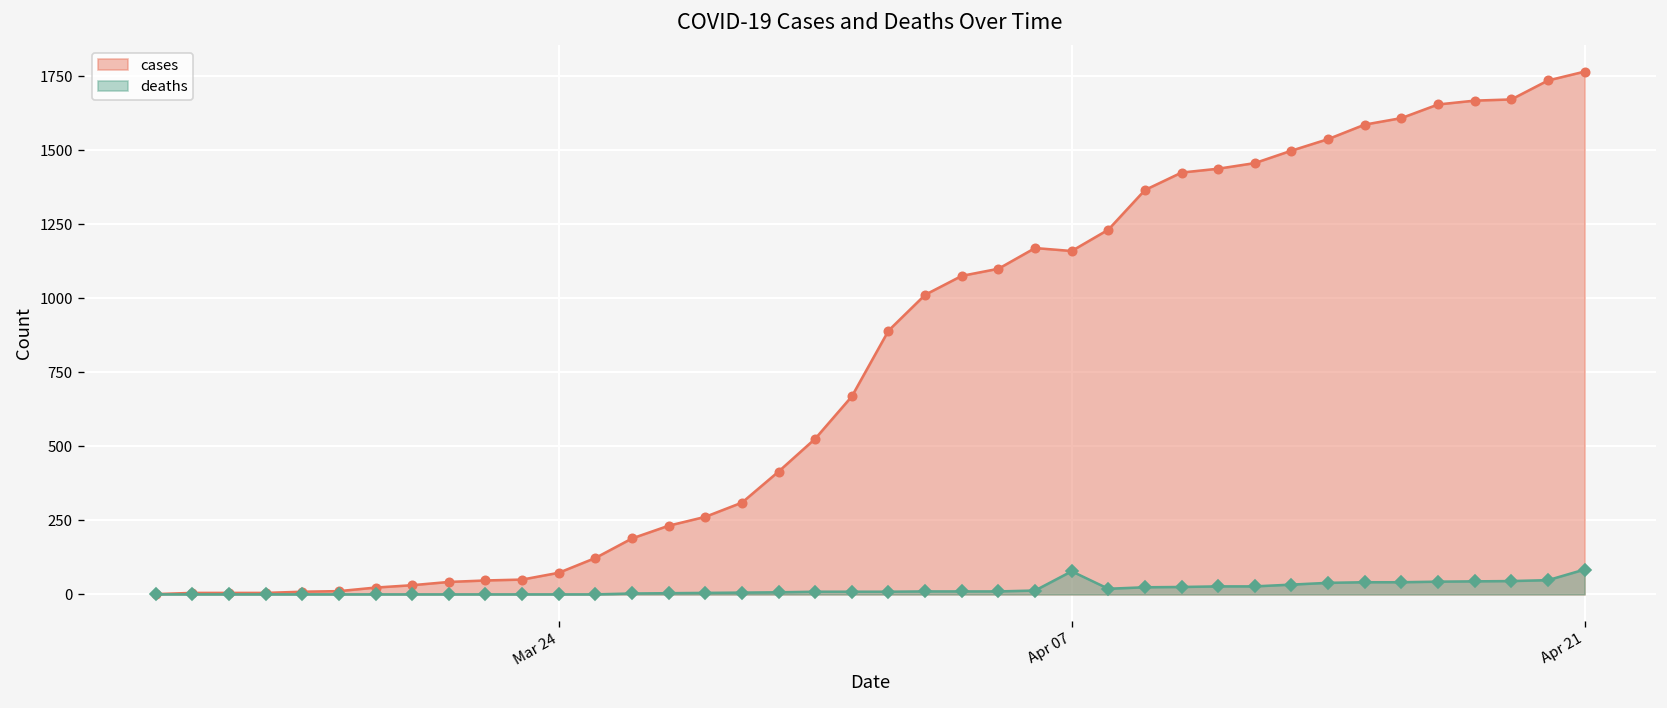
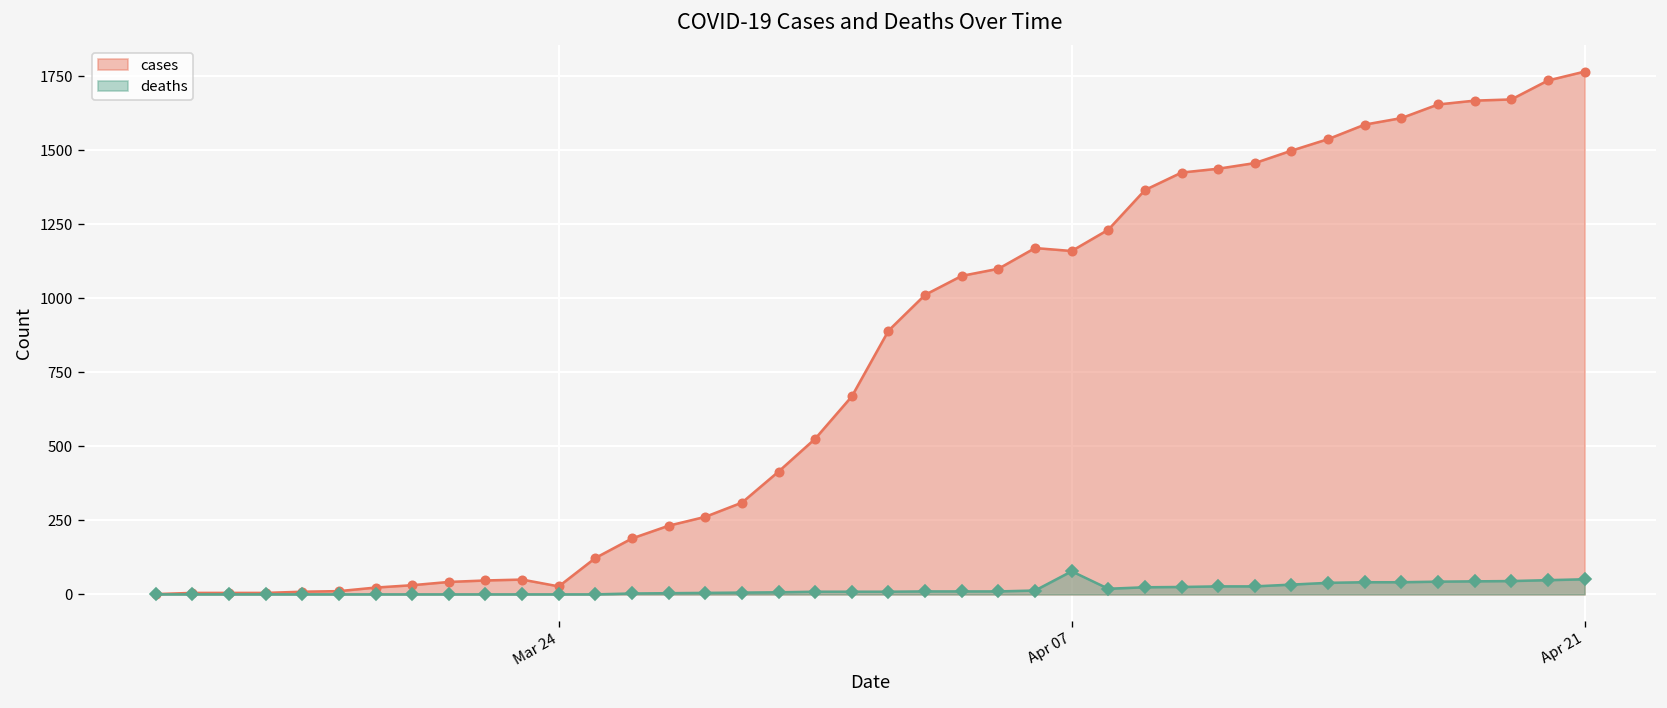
  {
    "cases": {
-     "Mar 24": 70,
+     "Mar 24": 30,
      "Apr 07": 1160,
      "Apr 21": 1770
    },
    "deaths": {
      "Mar 24": 0,
      "Apr 07": 80,
-     "Apr 21": 80
+     "Apr 21": 50
    }
  }
